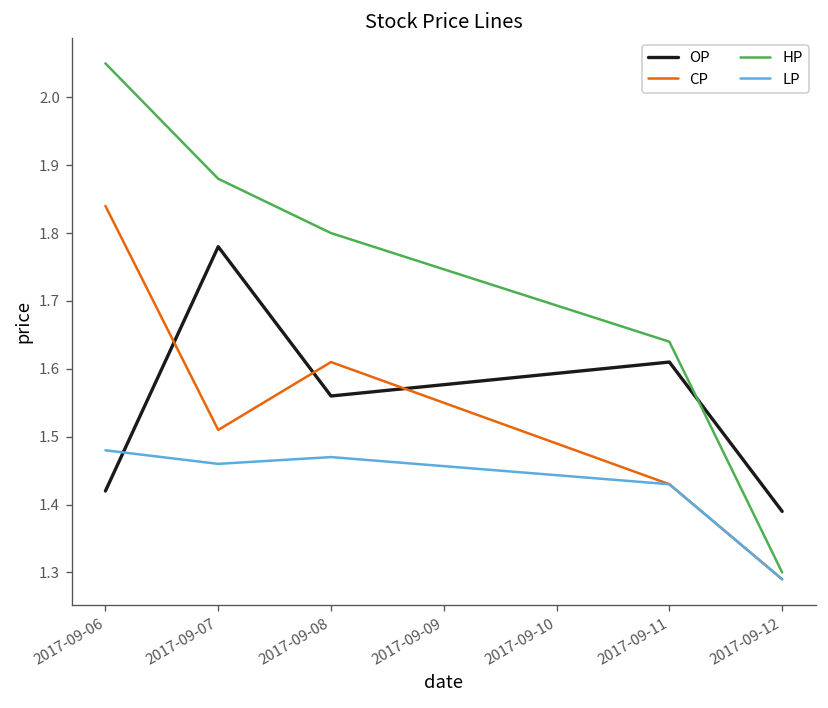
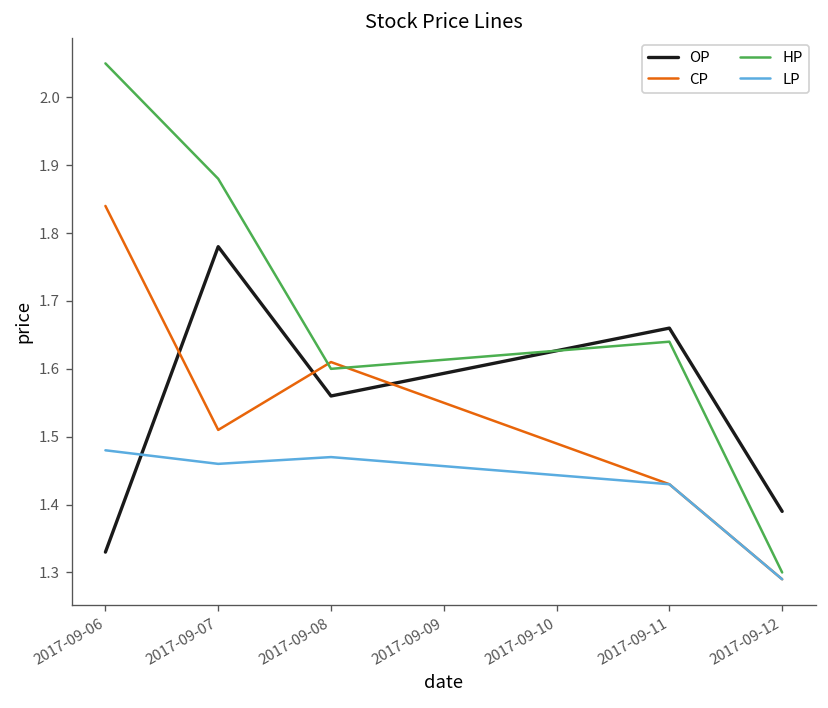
  {
    "OP": {
-     "2017-09-06": 1.42,
+     "2017-09-06": 1.33,
      "2017-09-07": 1.78,
      "2017-09-08": 1.56,
-     "2017-09-11": 1.61,
+     "2017-09-11": 1.66,
      "2017-09-12": 1.39
    },
    "CP": {
      "2017-09-06": 1.84,
      "2017-09-07": 1.51,
      "2017-09-08": 1.61
    },
    "HP": {
      "2017-09-06": 2.05,
      "2017-09-07": 1.88,
-     "2017-09-08": 1.8,
+     "2017-09-08": 1.6,
      "2017-09-11": 1.64,
      "2017-09-12": 1.3
    },
    "LP": {
      "2017-09-06": 1.48,
      "2017-09-07": 1.46,
      "2017-09-08": 1.47
    }
  }
